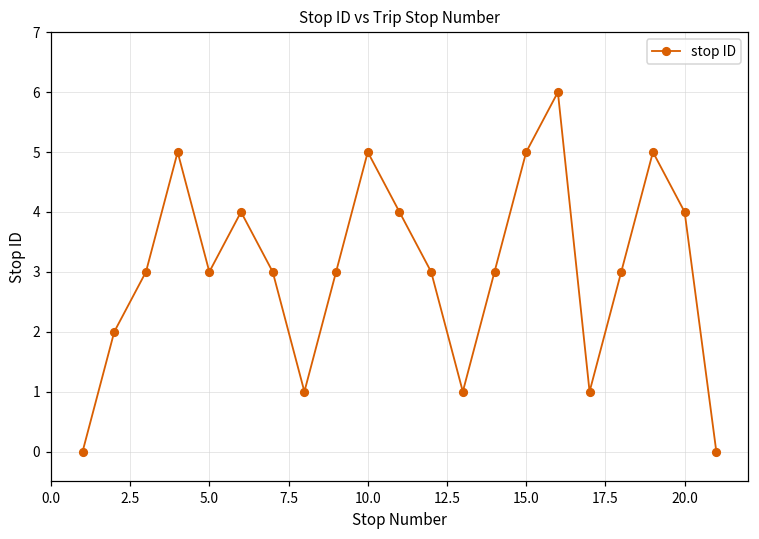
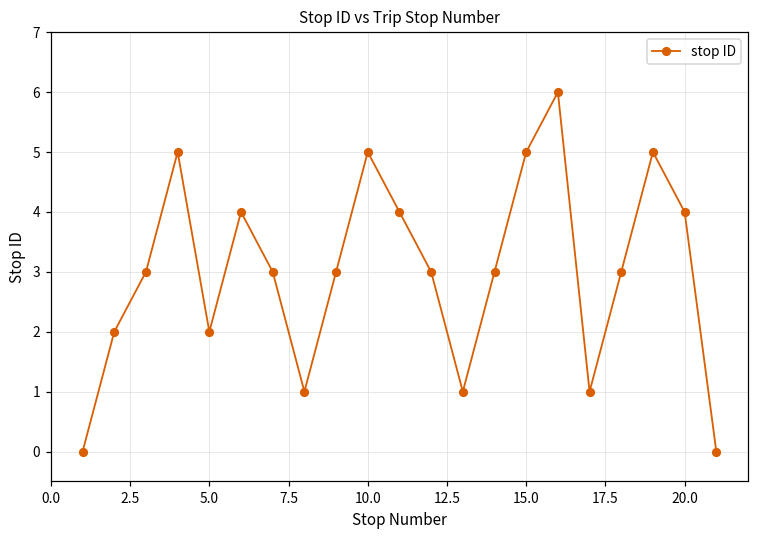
  {
-   "5.0": 3,
+   "5.0": 2,
    "10.0": 5,
    "15.0": 5,
    "20.0": 4
  }
